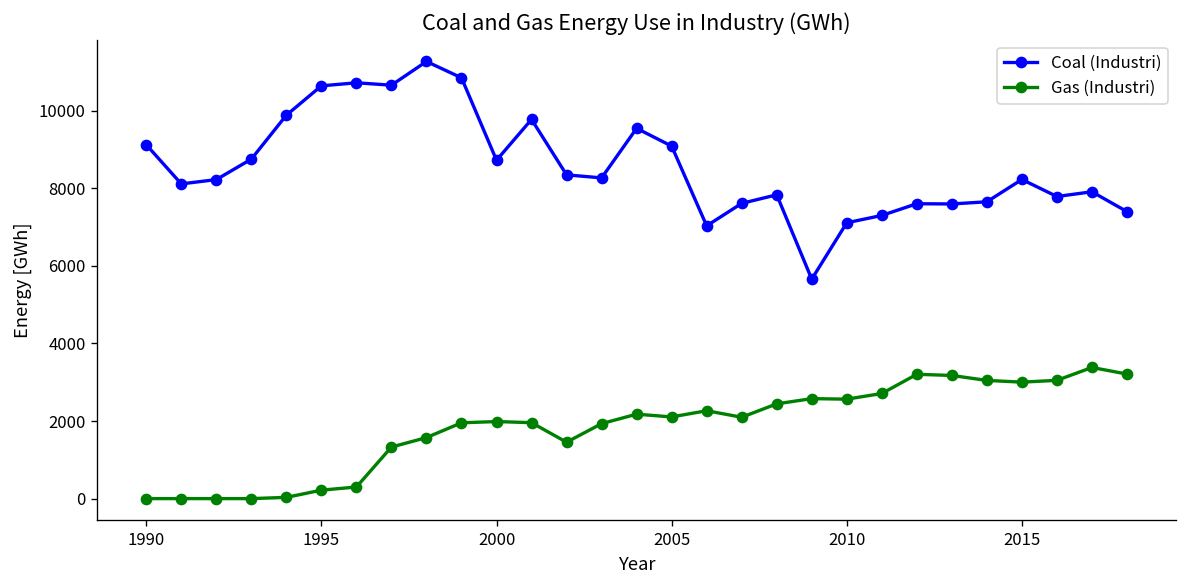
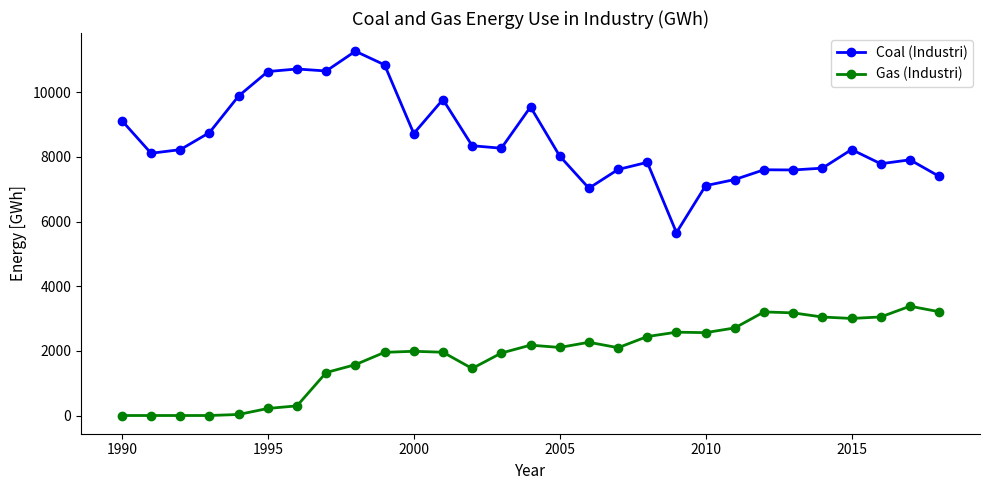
  {
    "Coal (Industri)": {
      "1990": 9100,
      "1995": 10600,
      "2000": 8700,
-     "2005": 9100,
+     "2005": 8000,
      "2010": 7100,
      "2015": 8200
    },
    "Gas (Industri)": {
      "1990": 0,
      "1995": 200,
      "2000": 2000,
      "2005": 2100,
      "2010": 2600,
      "2015": 3000
    }
  }
